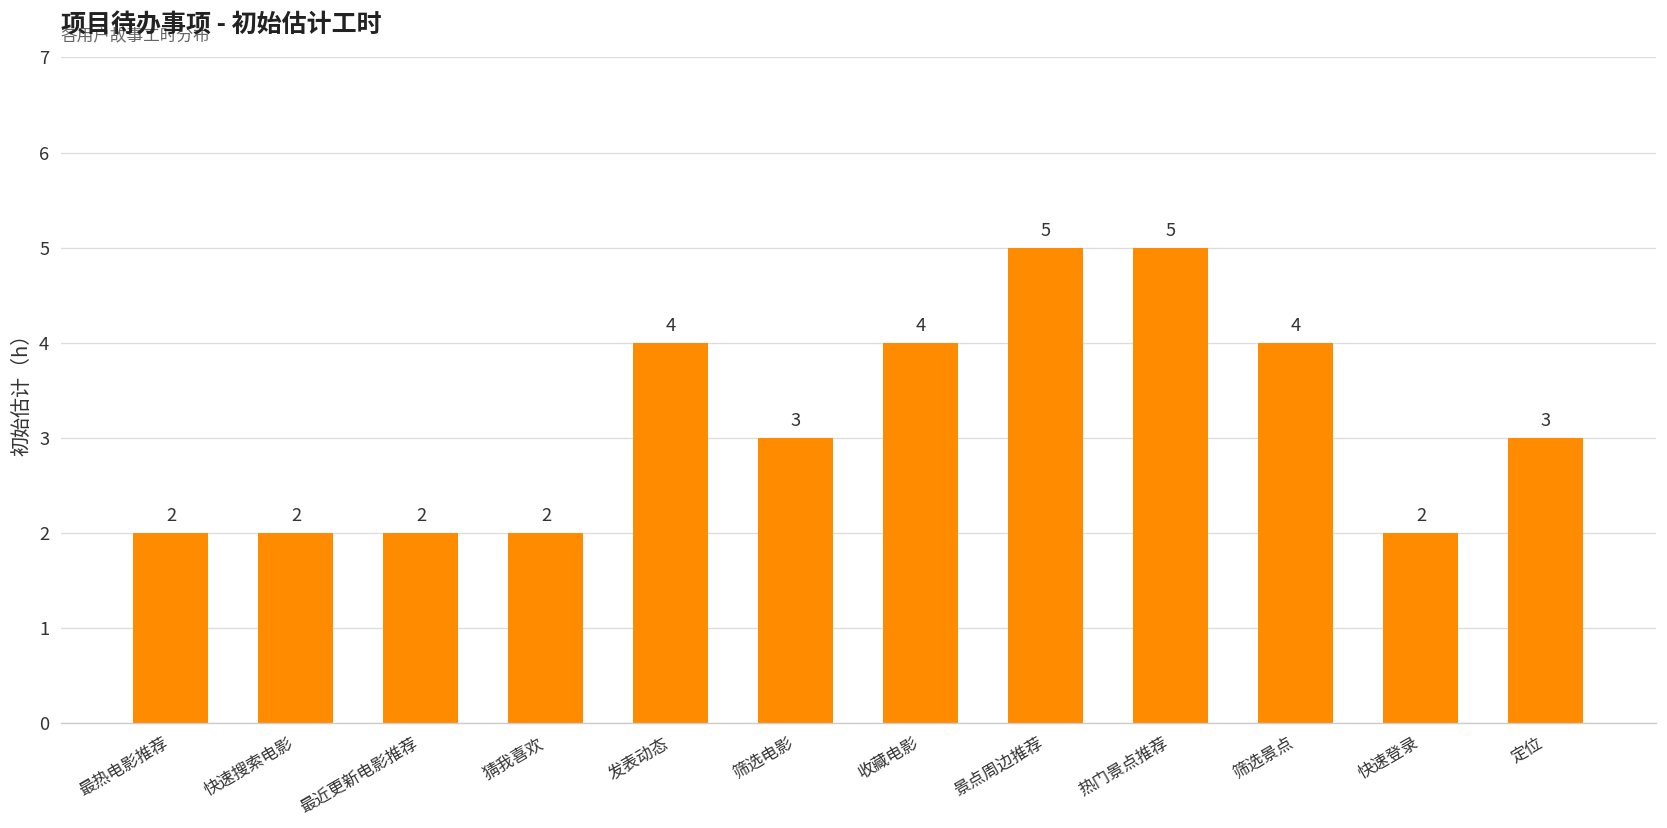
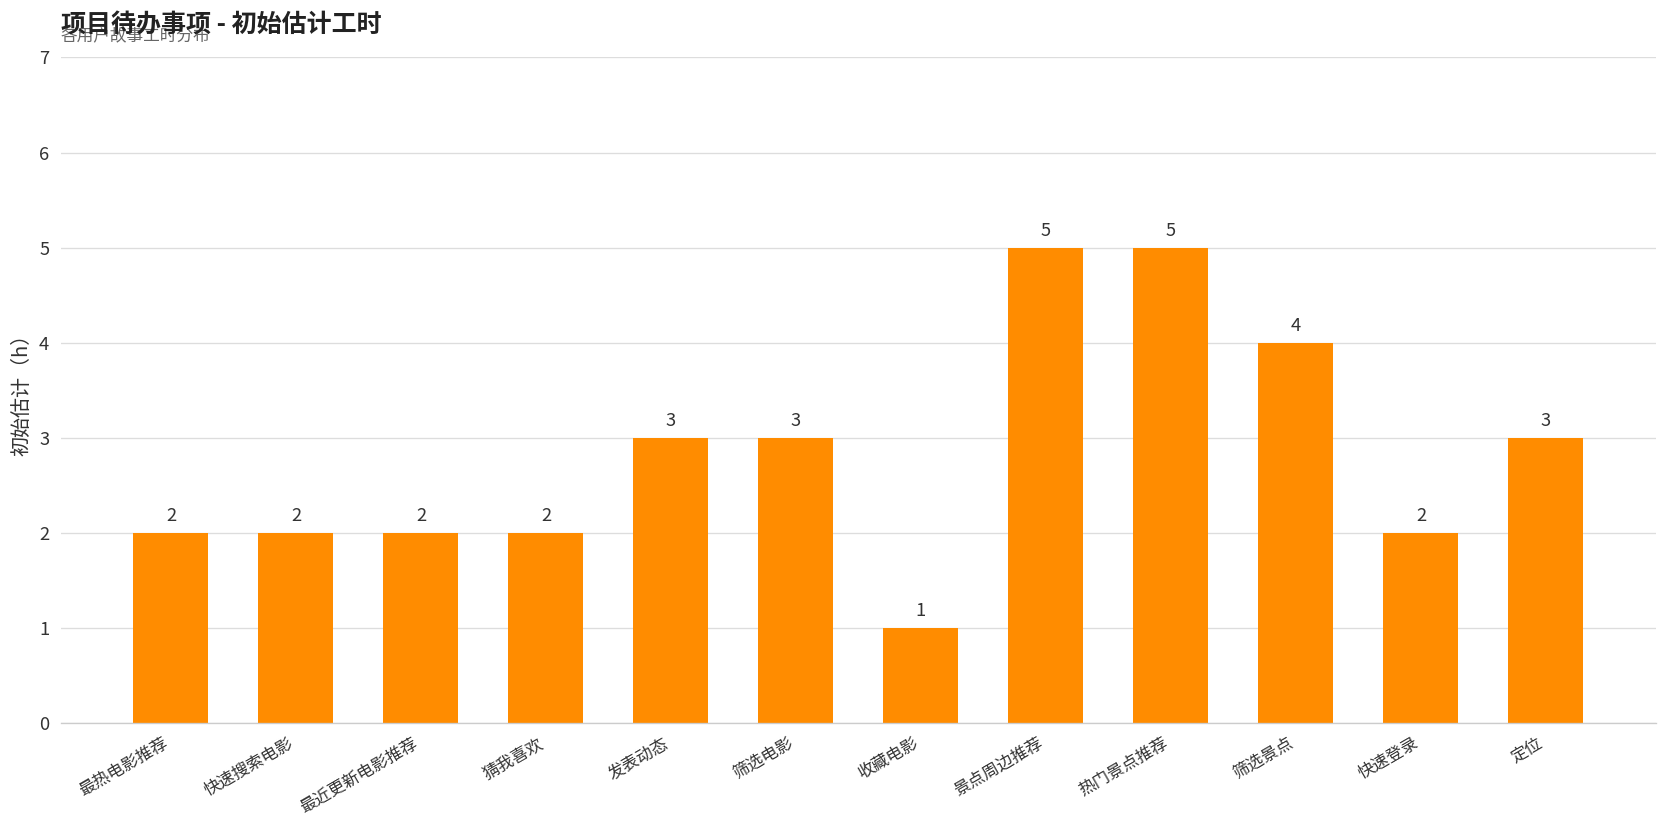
  {
    "最热电影推荐": 2,
    "快速搜索电影": 2,
    "最近更新电影推荐": 2,
    "猜我喜欢": 2,
-   "发表动态": 4,
+   "发表动态": 3,
    "筛选电影": 3,
-   "收藏电影": 4,
+   "收藏电影": 1,
    "景点周边推荐": 5,
    "热门景点推荐": 5,
    "筛选景点": 4,
    "快速登录": 2,
    "定位": 3
  }
